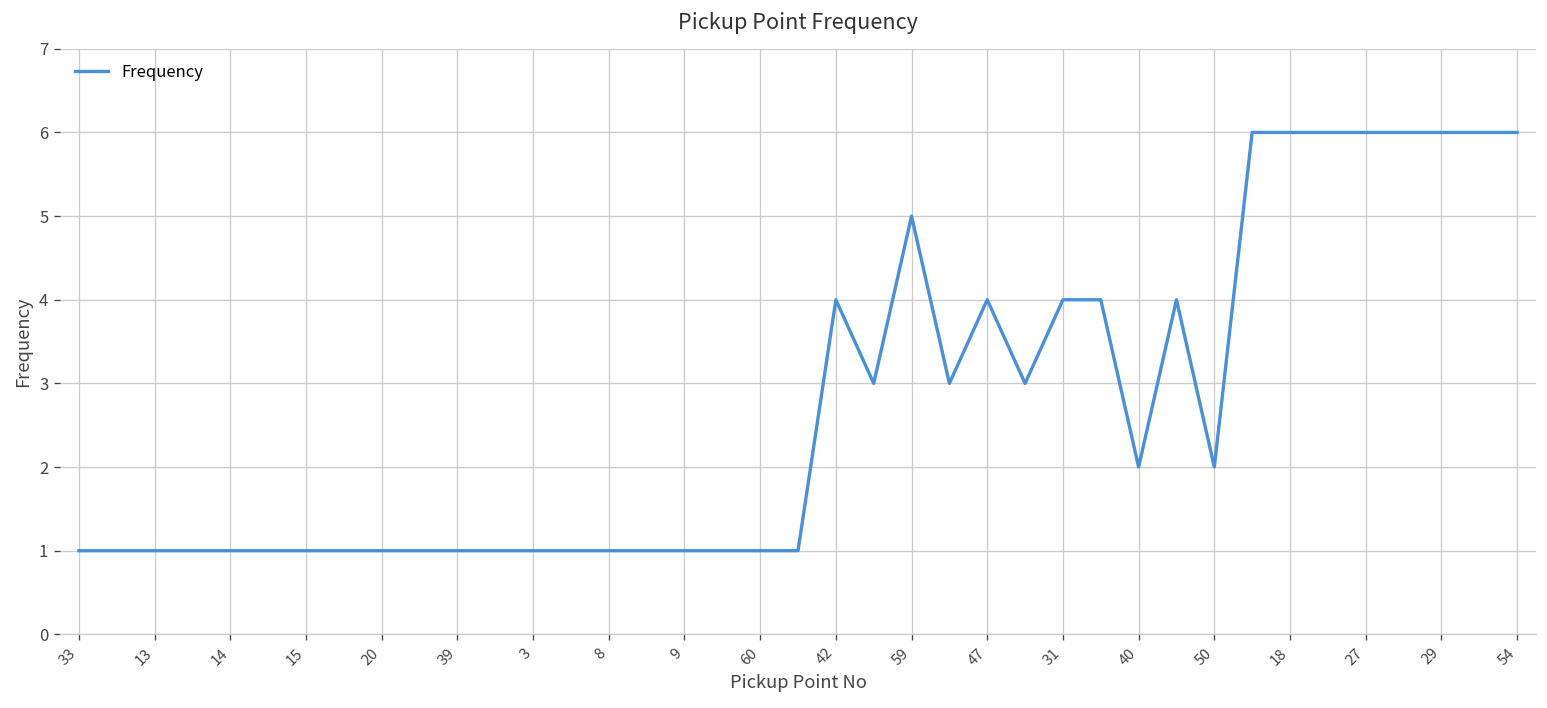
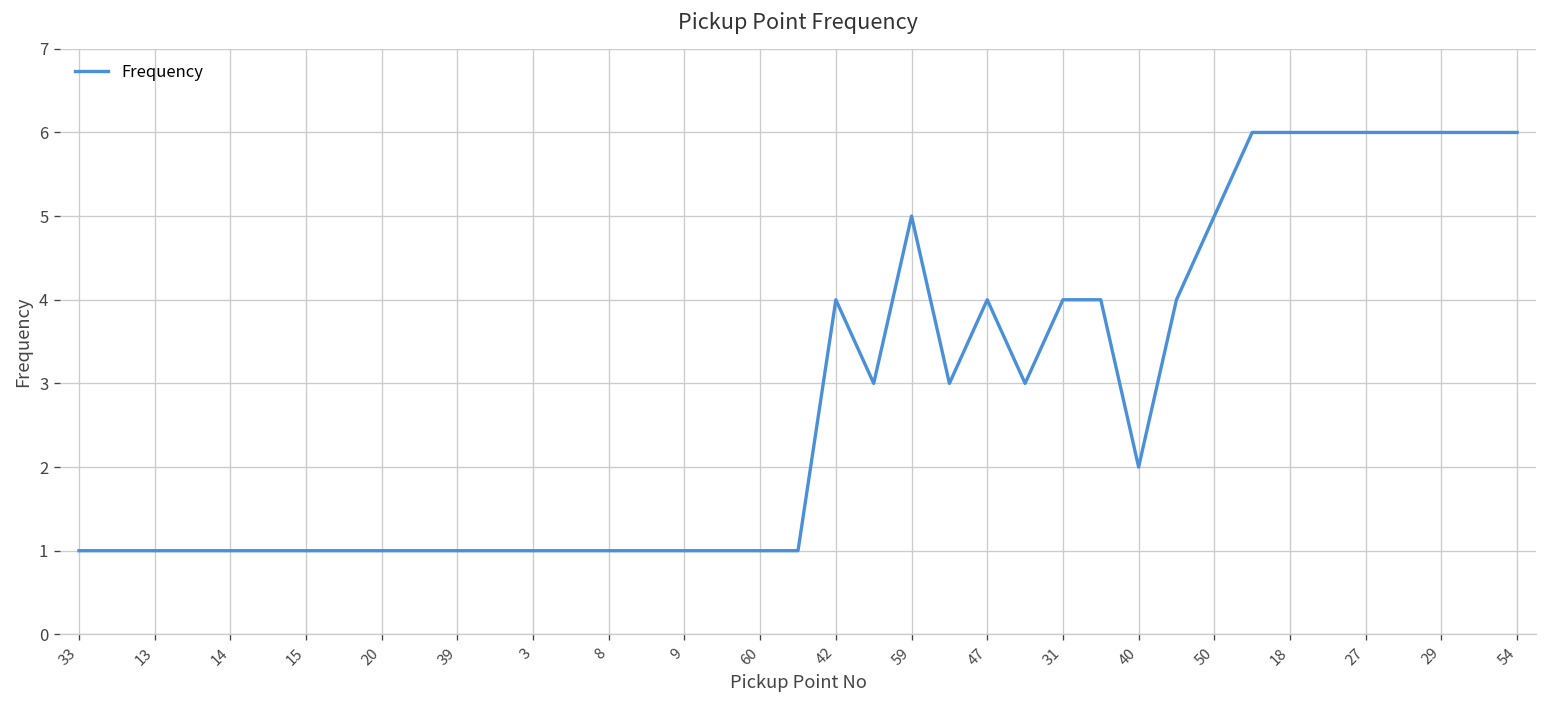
  {
    "14": 1,
    "20": 1,
    "39": 1,
    "8": 1,
    "60": 1,
    "42": 4,
    "59": 5,
    "47": 4,
    "40": 2,
-   "50": 2,
+   "50": 5,
    "18": 6,
    "54": 6
  }
